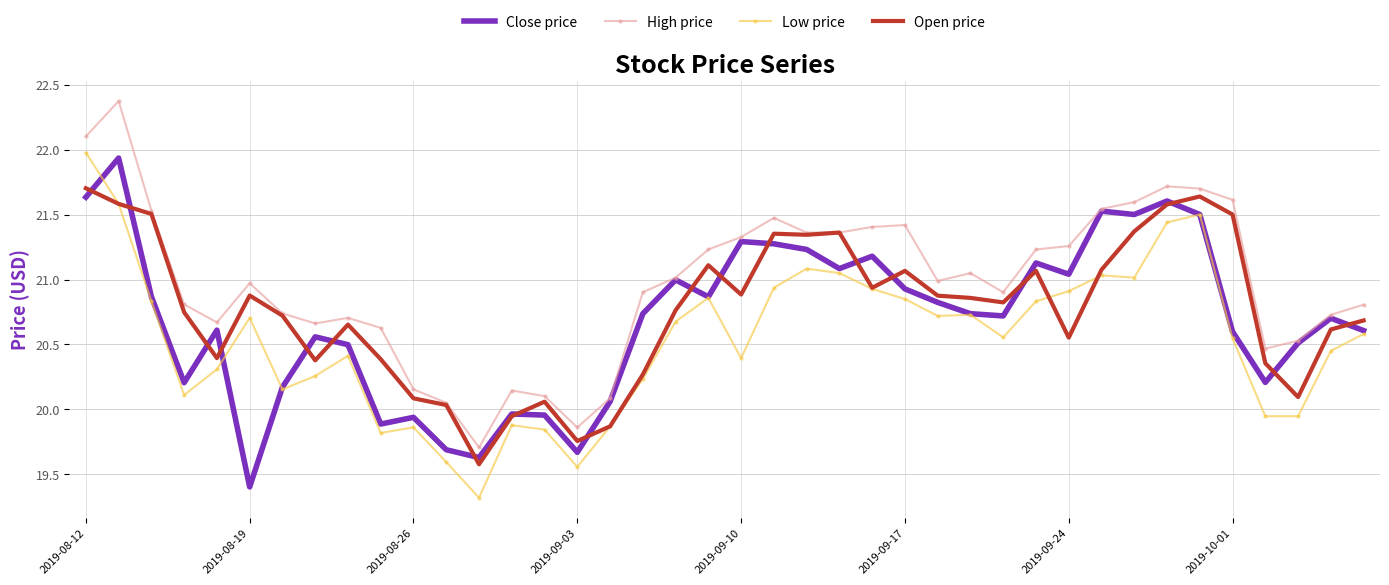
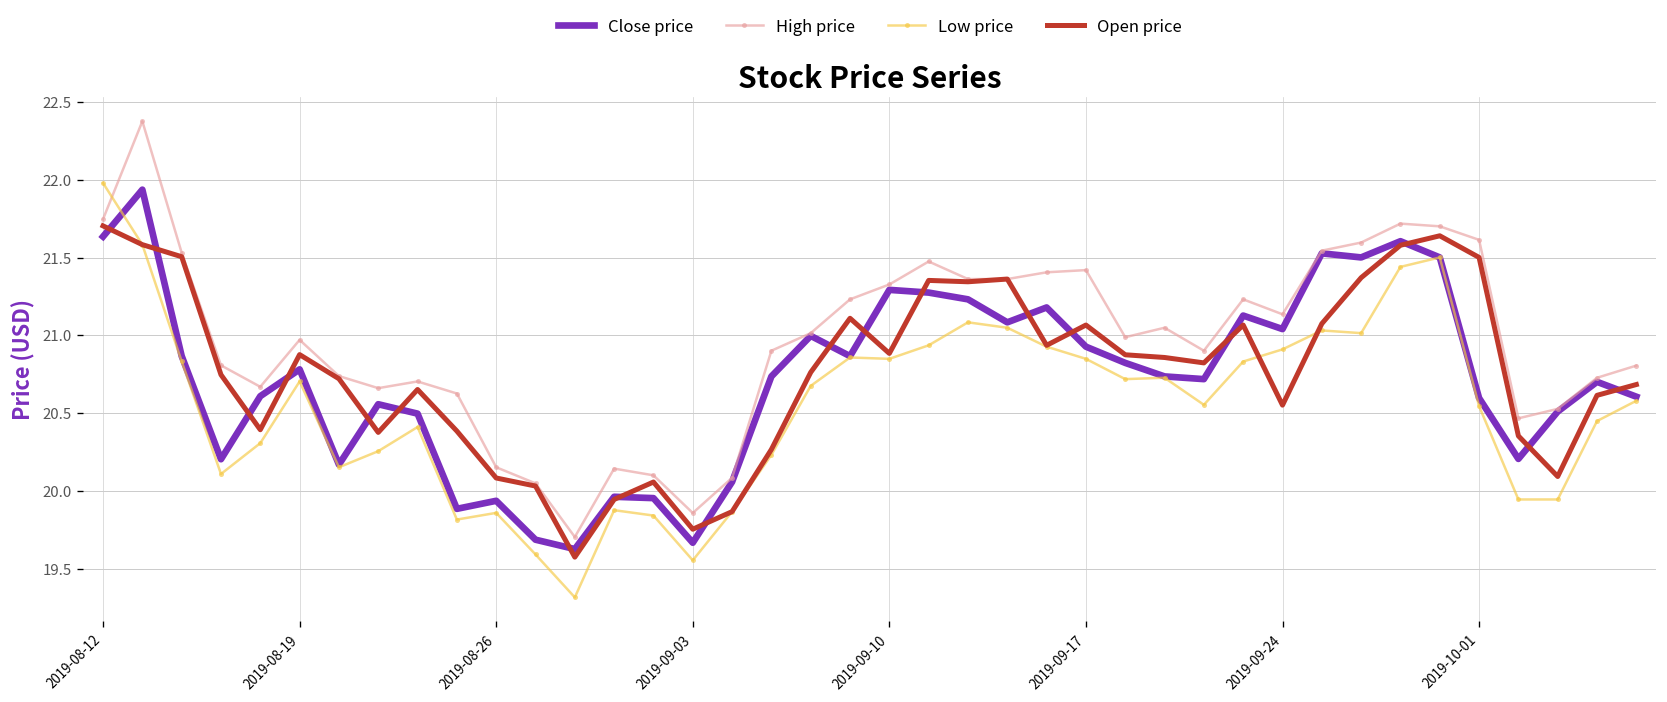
  {
    "Close price": {
      "2019-08-12": 21.64,
-     "2019-08-19": 19.40,
+     "2019-08-19": 20.78,
      "2019-08-26": 19.94,
      "2019-09-03": 19.67,
      "2019-09-10": 21.29,
      "2019-09-17": 20.93,
      "2019-09-24": 21.04,
      "2019-10-01": 20.60
    },
    "High price": {
-     "2019-08-12": 22.10,
+     "2019-08-12": 21.75,
      "2019-08-19": 20.97,
      "2019-08-26": 20.15,
      "2019-09-03": 19.86,
      "2019-09-10": 21.33,
      "2019-09-17": 21.42,
-     "2019-09-24": 21.26,
+     "2019-09-24": 21.14,
      "2019-10-01": 21.61
    },
    "Low price": {
      "2019-08-12": 21.98,
      "2019-08-19": 20.70,
      "2019-08-26": 19.86,
      "2019-09-03": 19.56,
-     "2019-09-10": 20.39,
+     "2019-09-10": 20.85,
      "2019-09-17": 20.85,
      "2019-09-24": 20.91,
      "2019-10-01": 20.55
    },
    "Open price": {
      "2019-08-12": 21.70,
      "2019-08-19": 20.88,
      "2019-08-26": 20.08,
      "2019-09-03": 19.76,
      "2019-09-10": 20.88,
      "2019-09-17": 21.07,
      "2019-09-24": 20.55,
      "2019-10-01": 21.50
    }
  }
